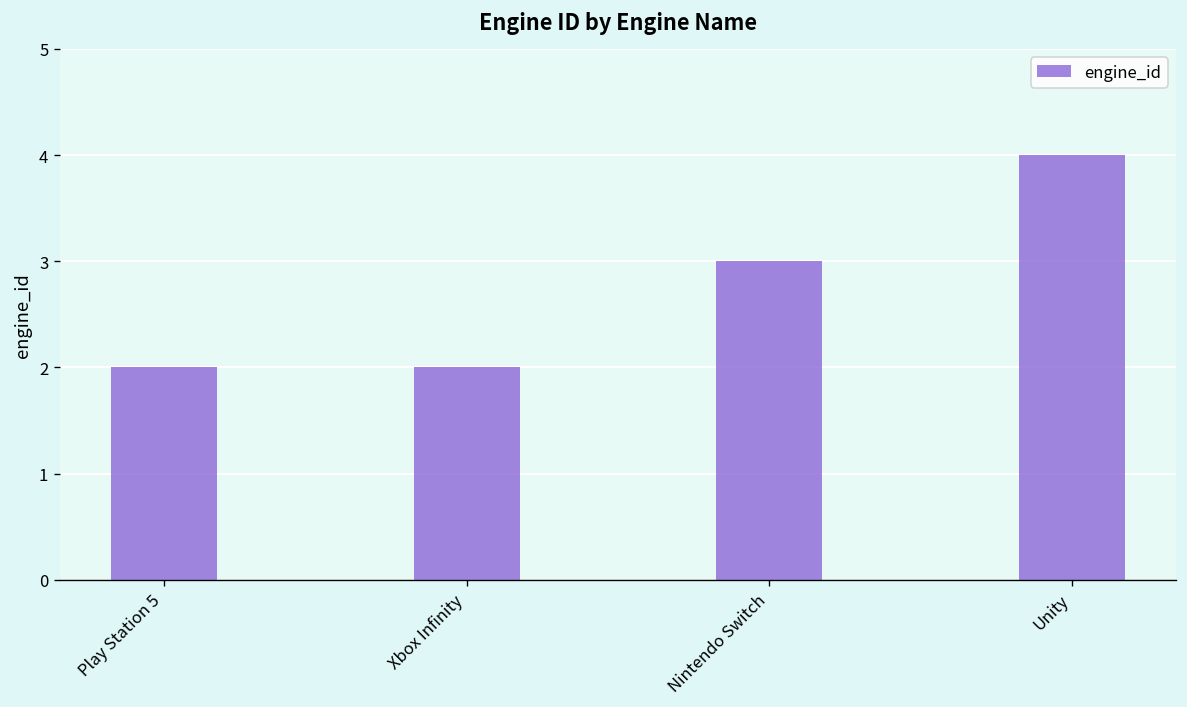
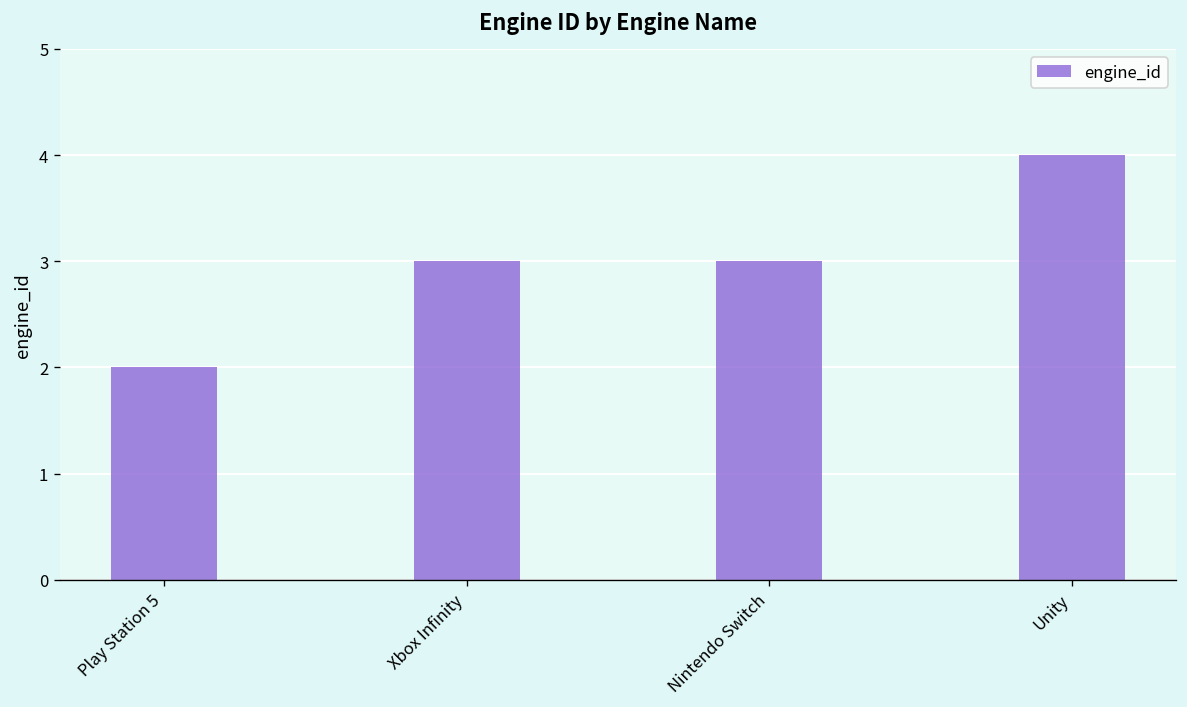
  {
    "Play Station 5": 2,
-   "Xbox Infinity": 2,
+   "Xbox Infinity": 3,
    "Nintendo Switch": 3,
    "Unity": 4
  }
